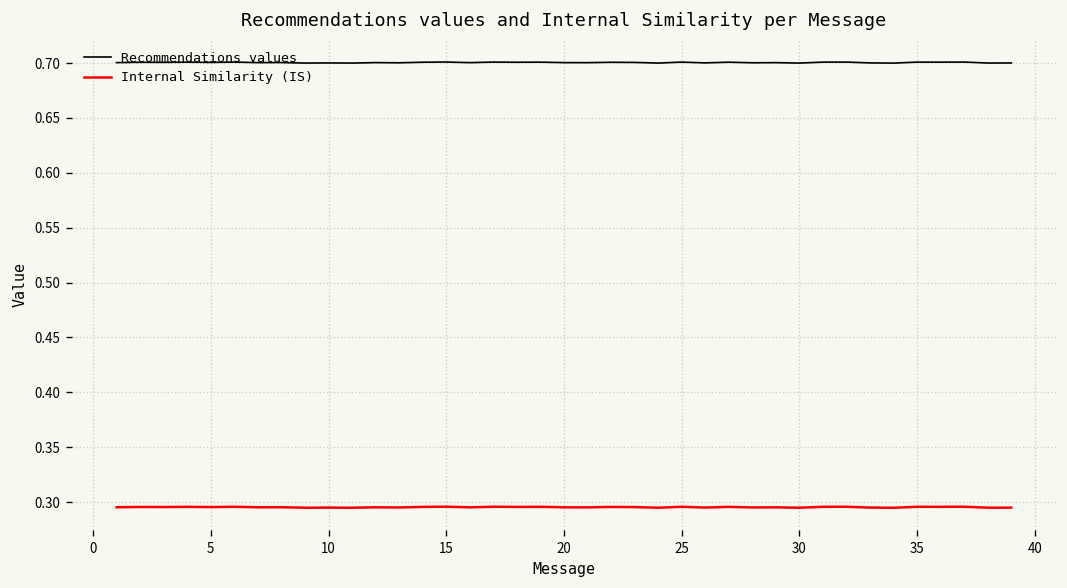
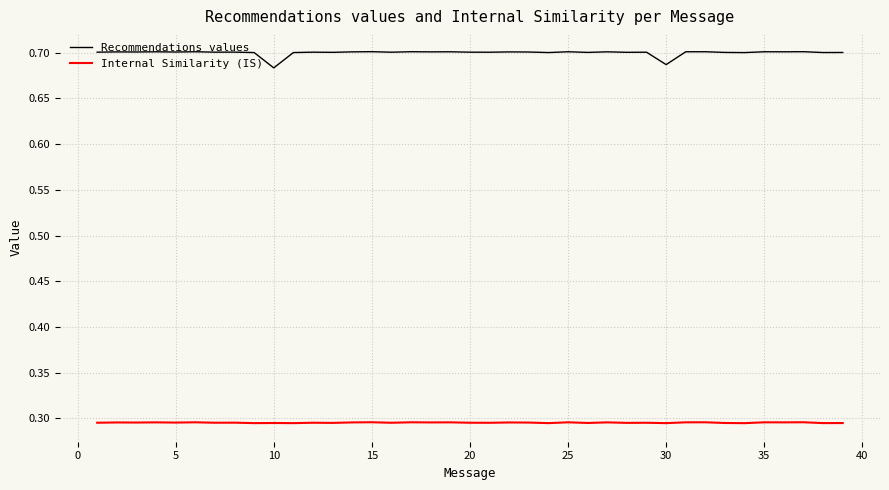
  {
    "Recommendations values": {
      "5": 0.70,
-     "10": 0.70,
+     "10": 0.68,
      "15": 0.70,
      "20": 0.70,
      "25": 0.70,
-     "30": 0.70,
+     "30": 0.69,
      "35": 0.70
    },
    "Internal Similarity (IS)": {
      "5": 0.30,
      "10": 0.30,
      "15": 0.30,
      "20": 0.30,
      "25": 0.30,
      "30": 0.29,
      "35": 0.30
    }
  }
